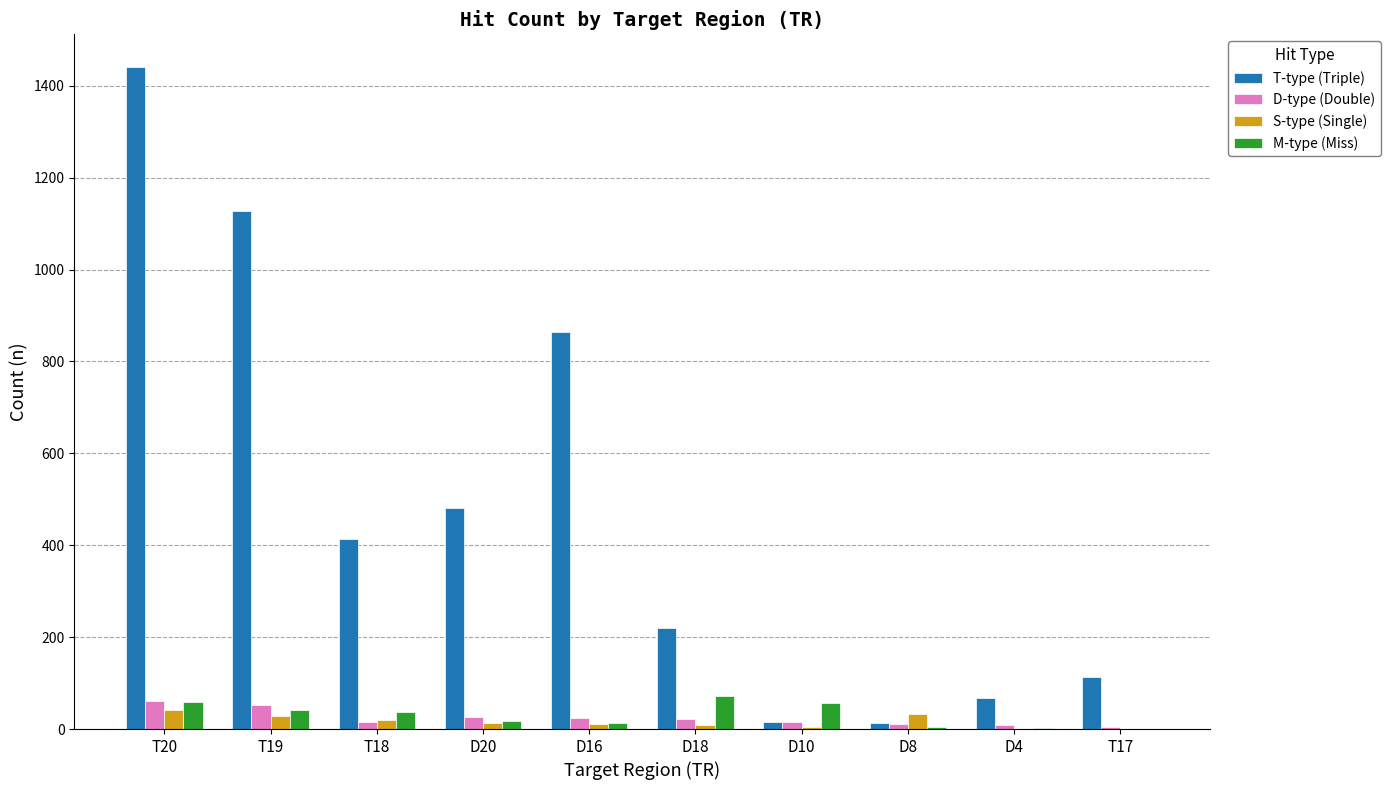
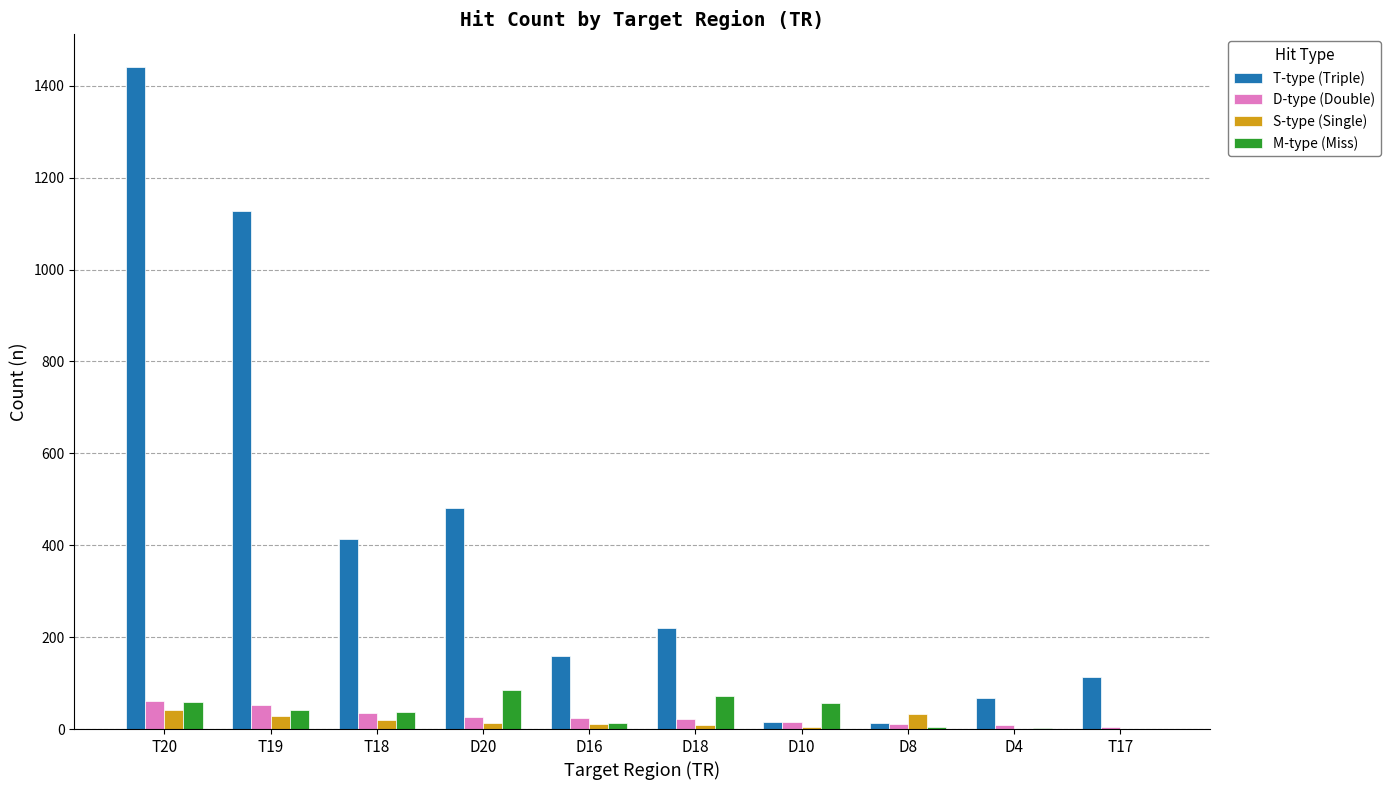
  {
    "T-type (Triple)": {
      "T20": 1440,
      "T19": 1130,
      "T18": 410,
      "D20": 480,
-     "D16": 860,
+     "D16": 160,
      "D18": 220,
      "D10": 20,
      "D8": 10,
      "D4": 70,
      "T17": 110
    },
    "D-type (Double)": {
      "T20": 60,
      "T19": 50,
-     "T18": 20,
+     "T18": 30,
      "D20": 30,
      "D16": 30,
      "D18": 20,
      "D10": 20,
      "D8": 10,
      "D4": 10
    },
    "S-type (Single)": {
      "T20": 40,
      "T19": 30,
      "T18": 20,
      "D20": 10,
      "D16": 10,
      "D18": 10,
      "D8": 30,
      "T17": 0
    },
    "M-type (Miss)": {
      "T20": 60,
      "T19": 40,
      "T18": 40,
-     "D20": 20,
+     "D20": 90,
      "D16": 10,
      "D18": 70,
      "D10": 60
    }
  }
